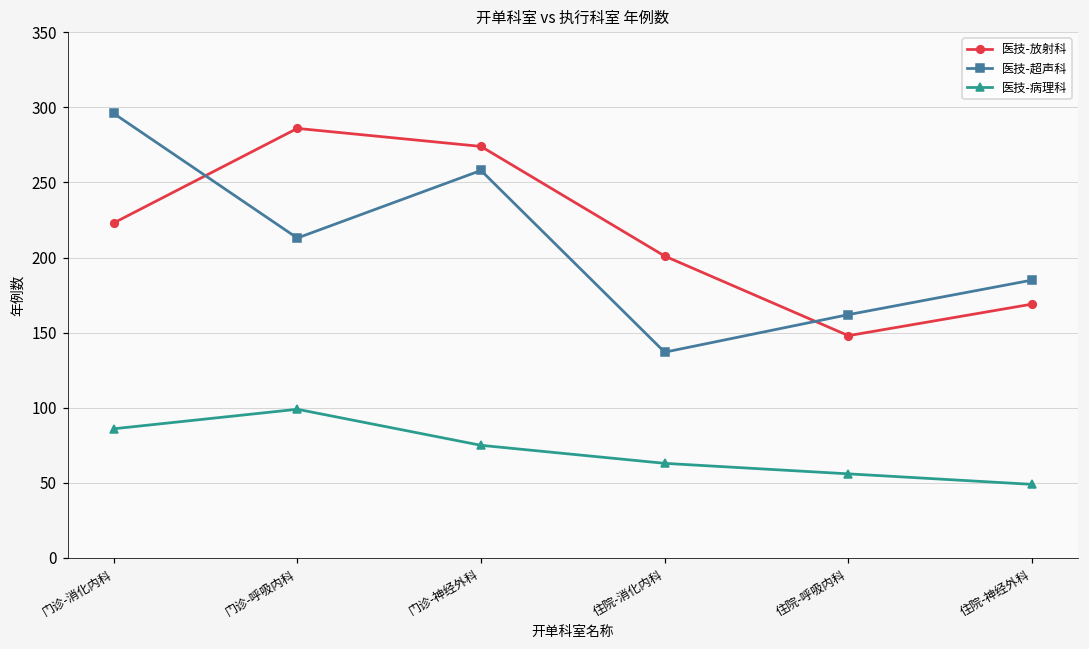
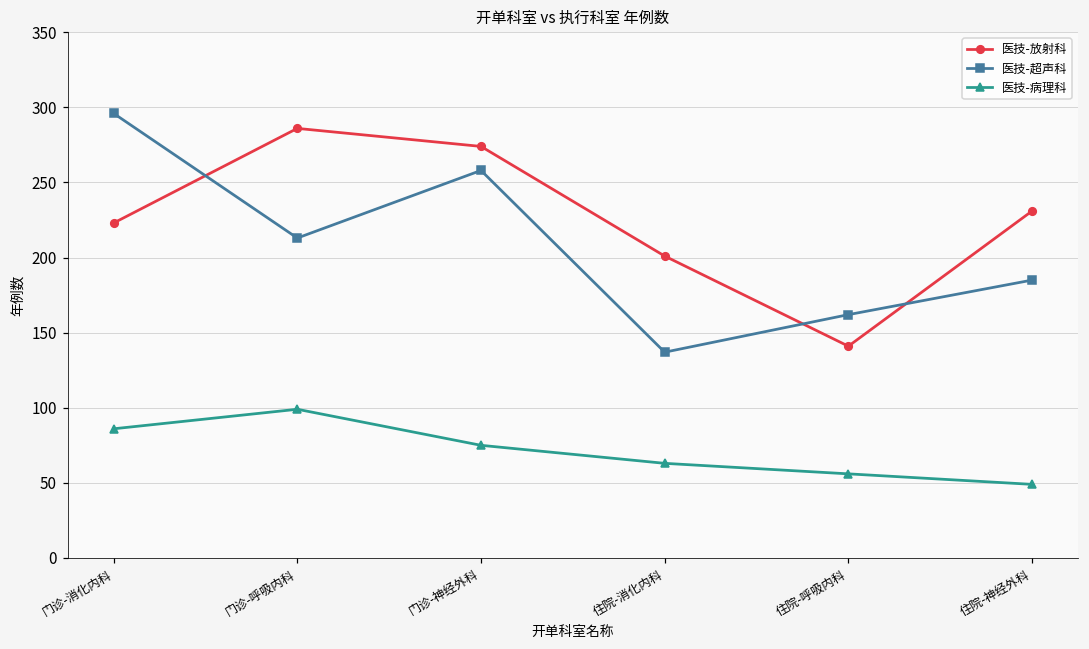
  {
    "医技-放射科": {
      "门诊-消化内科": 223,
      "门诊-呼吸内科": 286,
      "门诊-神经外科": 274,
      "住院-消化内科": 201,
-     "住院-呼吸内科": 148,
-     "住院-神经外科": 169
+     "住院-呼吸内科": 141,
+     "住院-神经外科": 231
    }
  }
